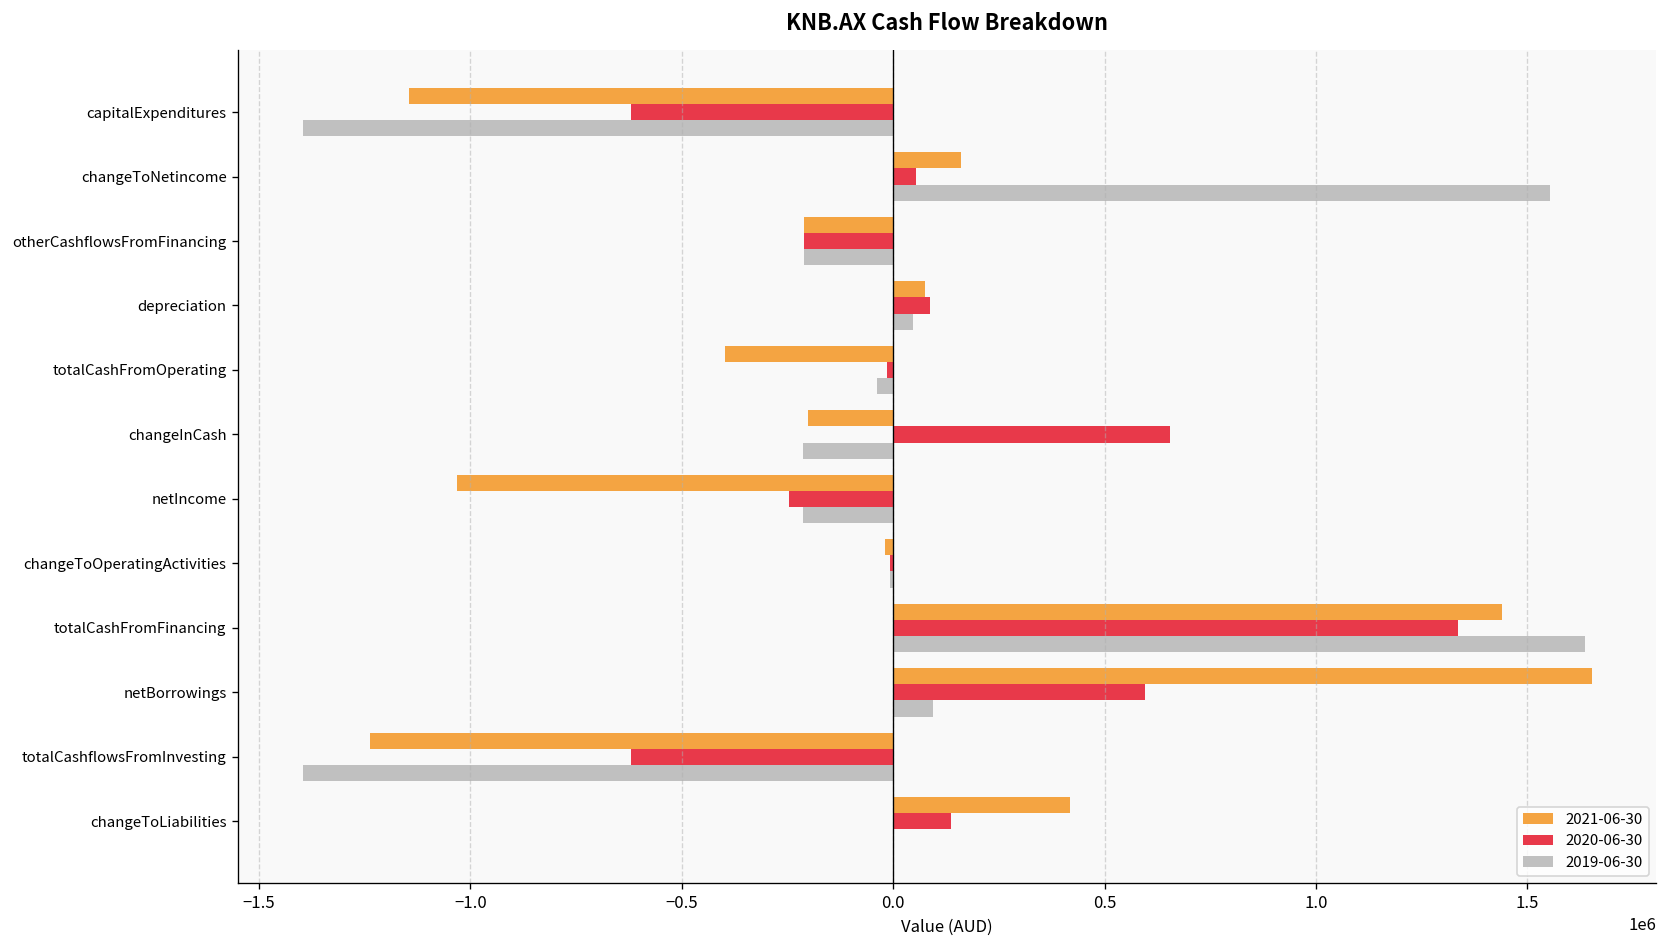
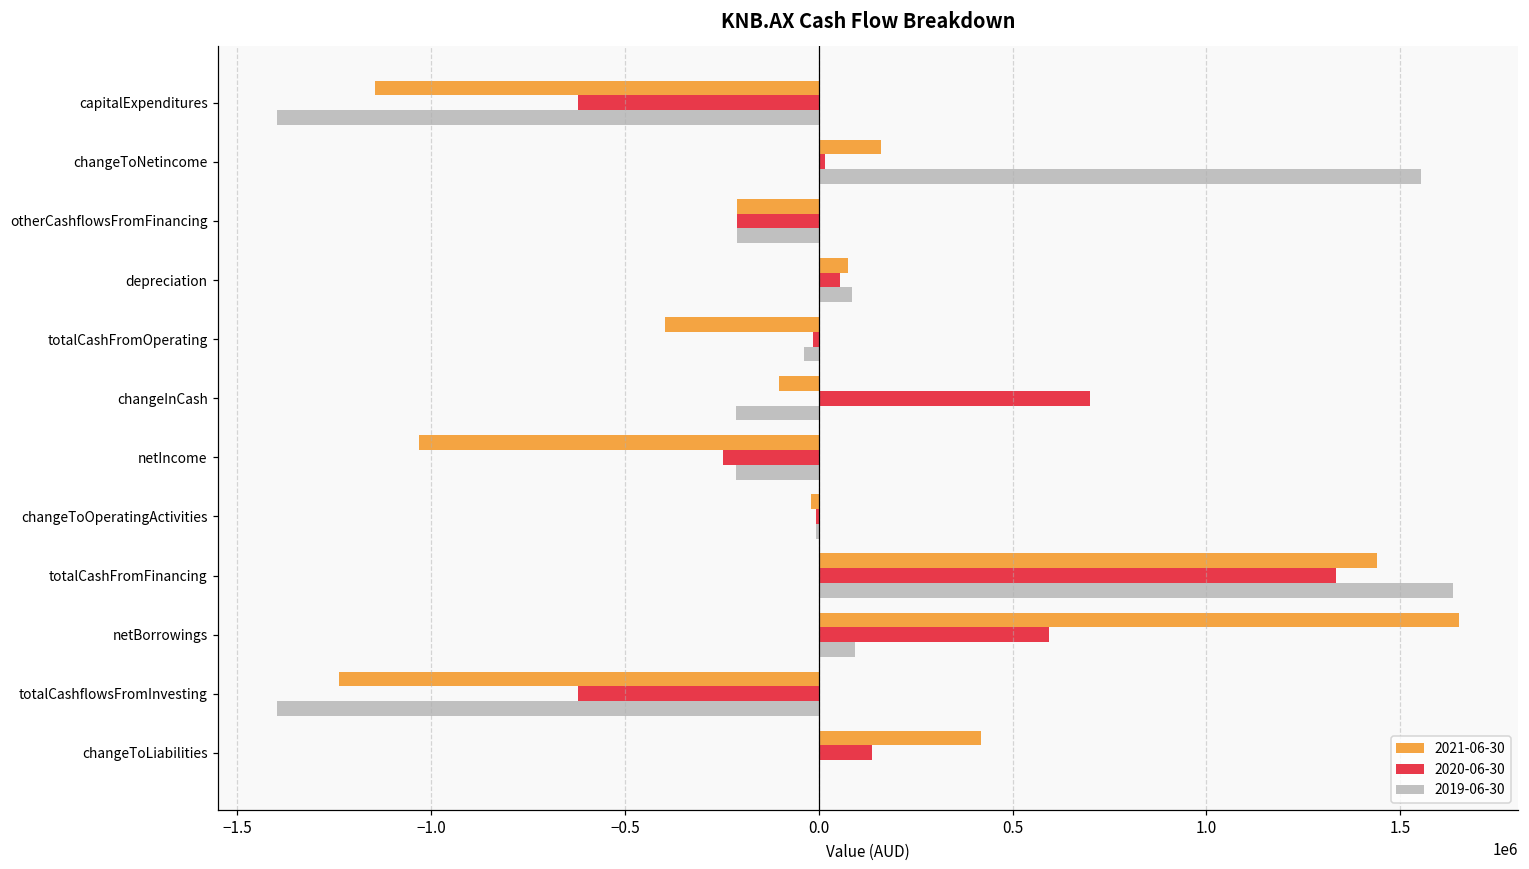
  {
    "2021-06-30": {
      "capitalExpenditures": -1140000,
      "changeToNetincome": 160000,
      "otherCashflowsFromFinancing": -210000,
      "depreciation": 70000,
      "totalCashFromOperating": -400000,
-     "changeInCash": -200000,
+     "changeInCash": -100000,
      "netIncome": -1030000,
      "changeToOperatingActivities": -20000,
      "totalCashFromFinancing": 1440000,
      "netBorrowings": 1650000,
      "totalCashflowsFromInvesting": -1240000,
      "changeToLiabilities": 420000
    },
    "2020-06-30": {
      "capitalExpenditures": -620000,
-     "changeToNetincome": 50000,
+     "changeToNetincome": 20000,
      "otherCashflowsFromFinancing": -210000,
-     "depreciation": 90000,
+     "depreciation": 60000,
      "totalCashFromOperating": -10000,
-     "changeInCash": 650000,
+     "changeInCash": 700000,
      "netIncome": -250000,
      "changeToOperatingActivities": -10000,
      "totalCashFromFinancing": 1340000,
      "netBorrowings": 590000,
      "totalCashflowsFromInvesting": -620000,
      "changeToLiabilities": 140000
    },
    "2019-06-30": {
      "capitalExpenditures": -1400000,
      "changeToNetincome": 1550000,
      "otherCashflowsFromFinancing": -210000,
-     "depreciation": 50000,
+     "depreciation": 90000,
      "totalCashFromOperating": -40000,
      "changeInCash": -210000,
      "netIncome": -210000,
      "changeToOperatingActivities": -10000,
      "totalCashFromFinancing": 1640000,
      "netBorrowings": 90000,
      "totalCashflowsFromInvesting": -1400000,
      "changeToLiabilities": 0
    }
  }
